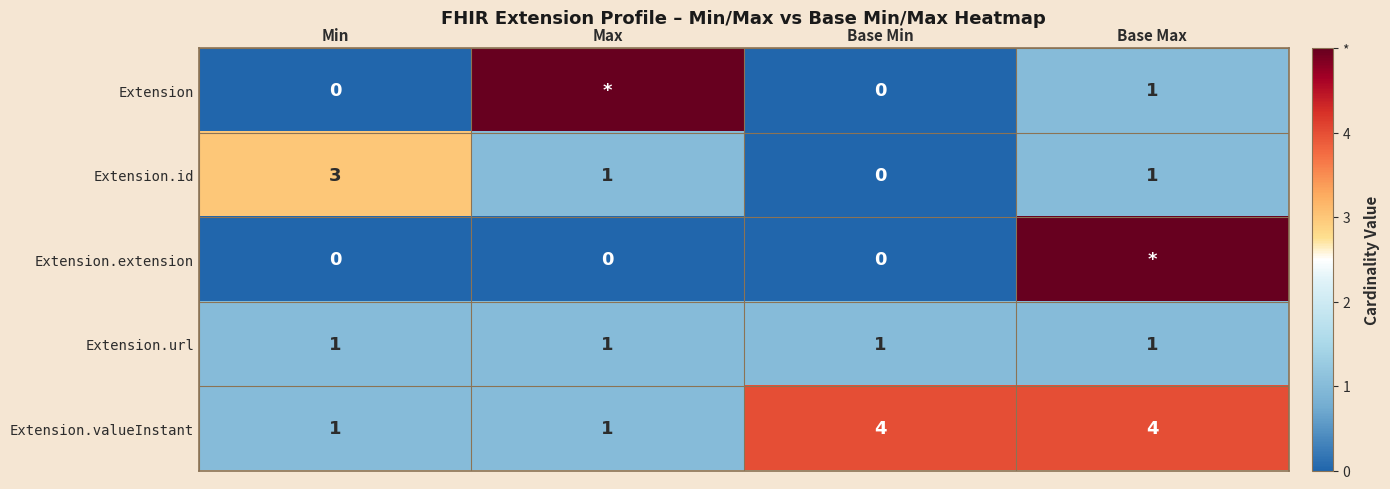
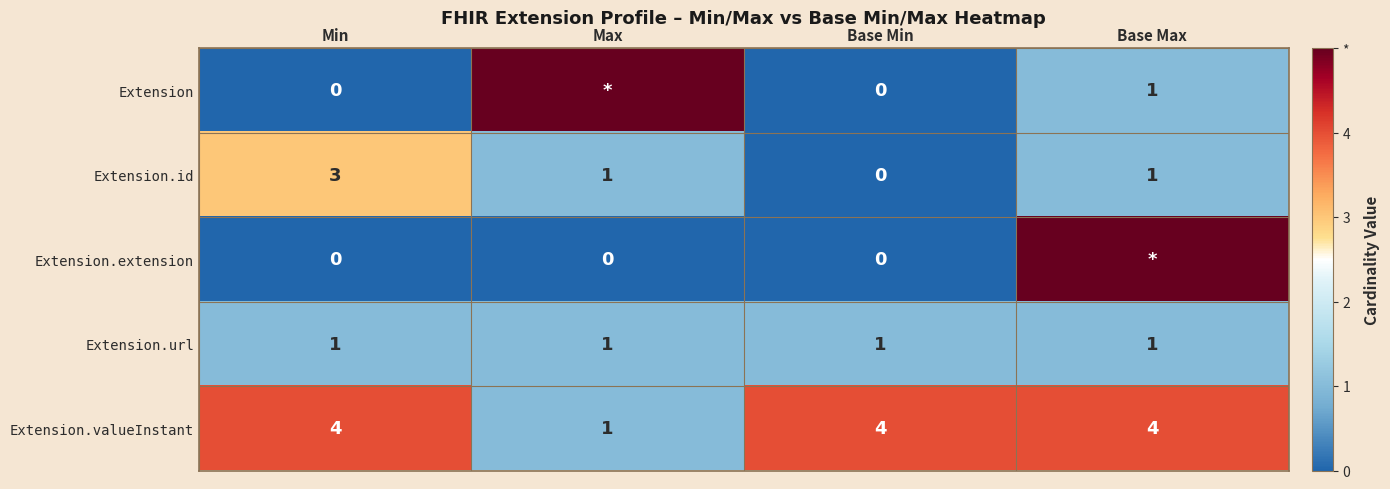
  {
    "Extension": {
      "Min": 0,
      "Base Min": 0,
      "Base Max": 1
    },
    "Extension.id": {
      "Min": 3,
      "Max": 1,
      "Base Min": 0,
      "Base Max": 1
    },
    "Extension.extension": {
      "Min": 0,
      "Max": 0,
      "Base Min": 0
    },
    "Extension.url": {
      "Min": 1,
      "Max": 1,
      "Base Min": 1,
      "Base Max": 1
    },
    "Extension.valueInstant": {
-     "Min": 1,
+     "Min": 4,
      "Max": 1,
      "Base Min": 4,
      "Base Max": 4
    }
  }
